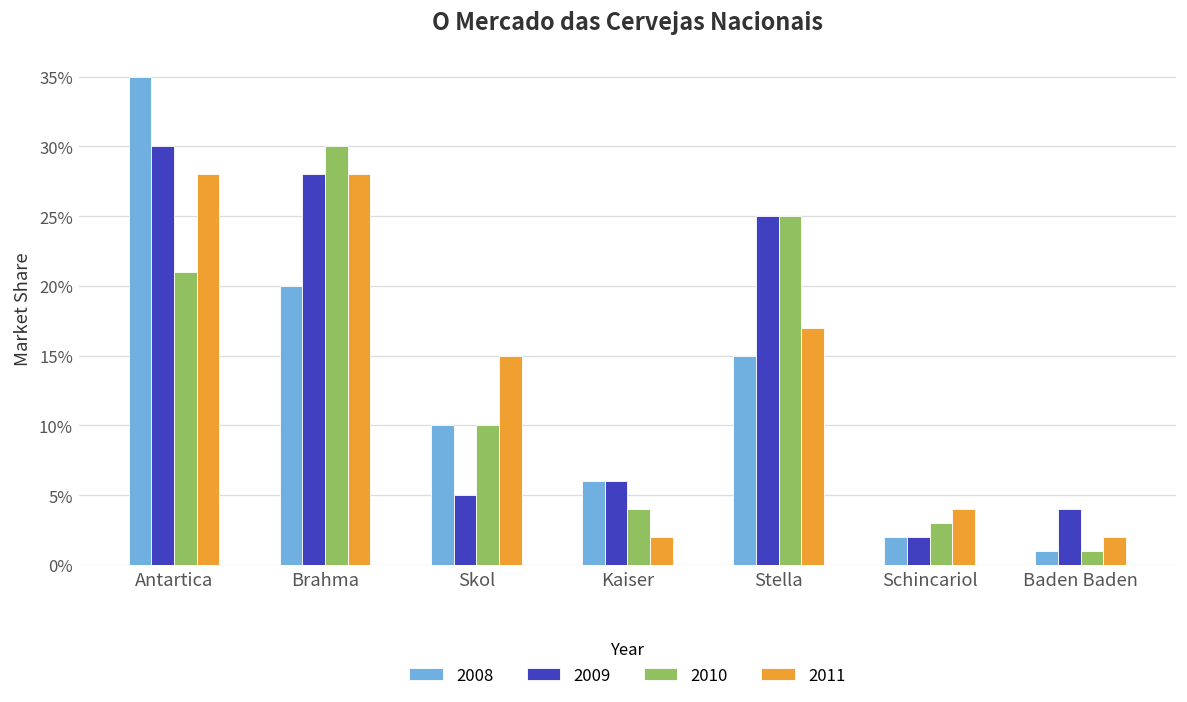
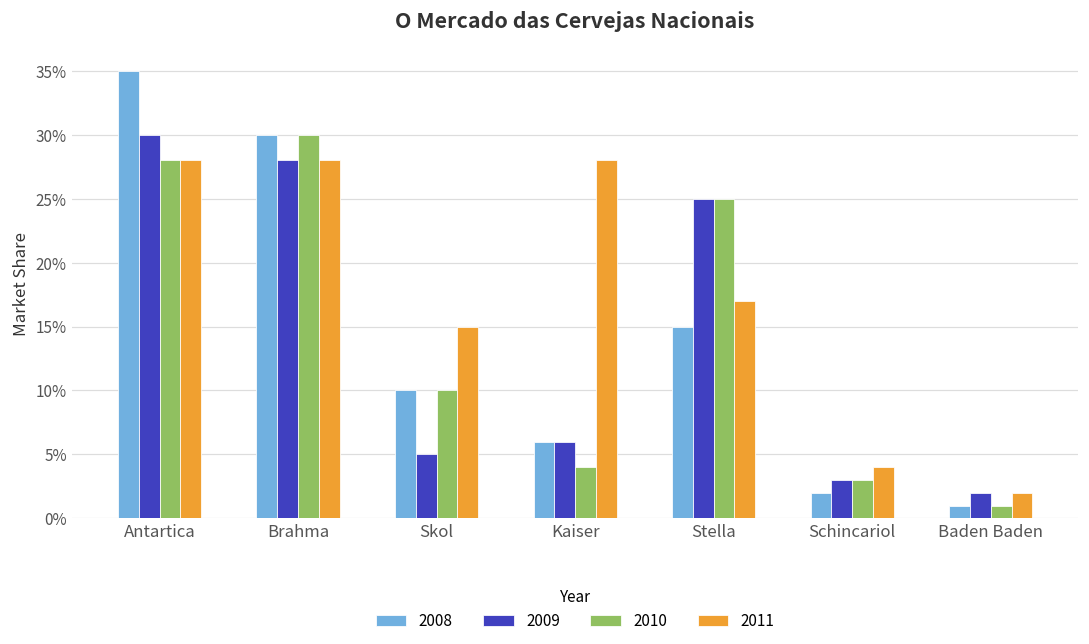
  {
    "2008": {
      "Antartica": "35.0%",
-     "Brahma": "20.0%",
+     "Brahma": "30.0%",
      "Skol": "10.0%",
      "Kaiser": "6.0%",
      "Stella": "15.0%",
      "Schincariol": "2.0%",
      "Baden Baden": "1.0%"
    },
    "2009": {
      "Antartica": "30.0%",
      "Brahma": "28.0%",
      "Skol": "5.0%",
      "Kaiser": "6.0%",
      "Stella": "25.0%",
-     "Schincariol": "2.0%",
-     "Baden Baden": "4.0%"
+     "Schincariol": "3.0%",
+     "Baden Baden": "2.0%"
    },
    "2010": {
-     "Antartica": "21.0%",
+     "Antartica": "28.0%",
      "Brahma": "30.0%",
      "Skol": "10.0%",
      "Kaiser": "4.0%",
      "Stella": "25.0%",
      "Schincariol": "3.0%",
      "Baden Baden": "1.0%"
    },
    "2011": {
      "Antartica": "28.0%",
      "Brahma": "28.0%",
      "Skol": "15.0%",
-     "Kaiser": "2.0%",
+     "Kaiser": "28.0%",
      "Stella": "17.0%",
      "Schincariol": "4.0%",
      "Baden Baden": "2.0%"
    }
  }
